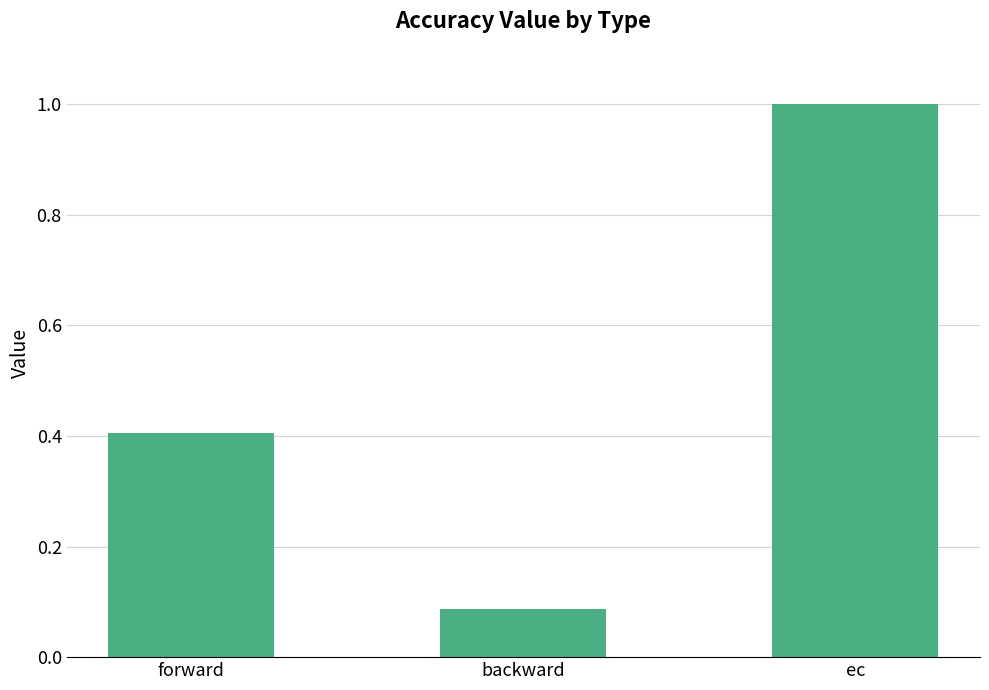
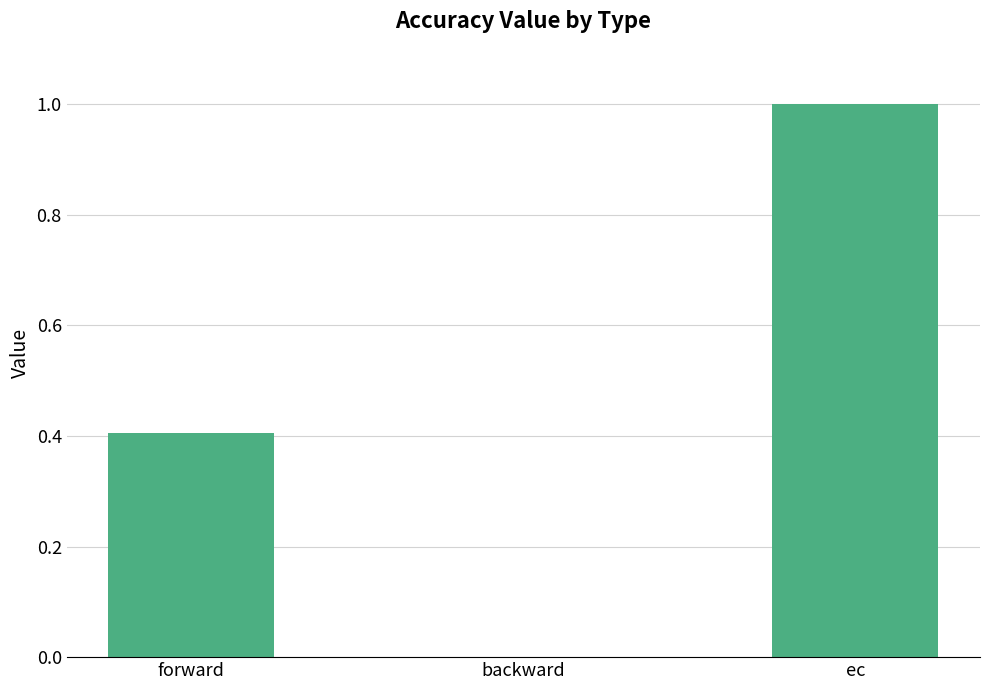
  {
    "forward": 0.41,
-   "backward": 0.09,
+   "backward": 0.00,
    "ec": 1.00
  }
